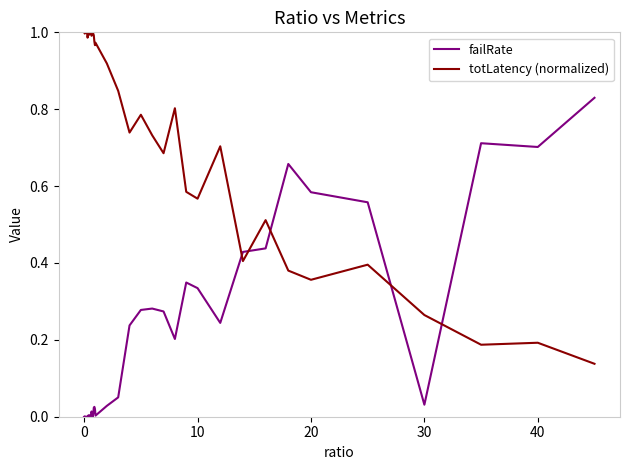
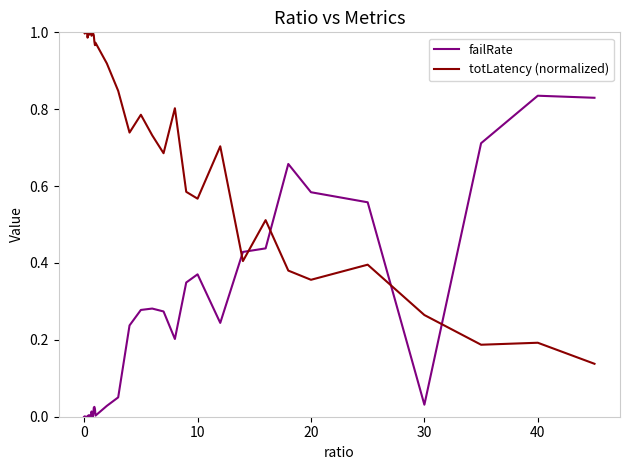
  {
    "failRate": {
      "0": 0.00,
-     "10": 0.33,
+     "10": 0.37,
      "20": 0.58,
      "30": 0.03,
-     "40": 0.70
+     "40": 0.84
    },
    "totLatency (normalized)": {
      "0": 1.00,
      "10": 0.57,
      "20": 0.36,
      "30": 0.26,
      "40": 0.19
    }
  }
